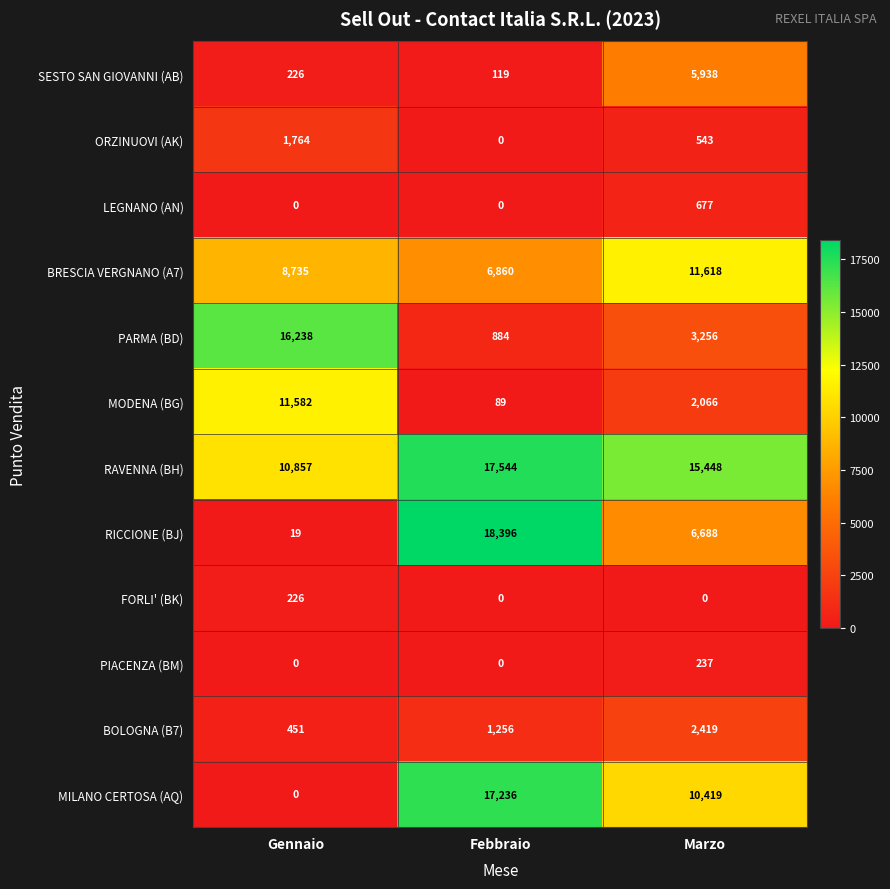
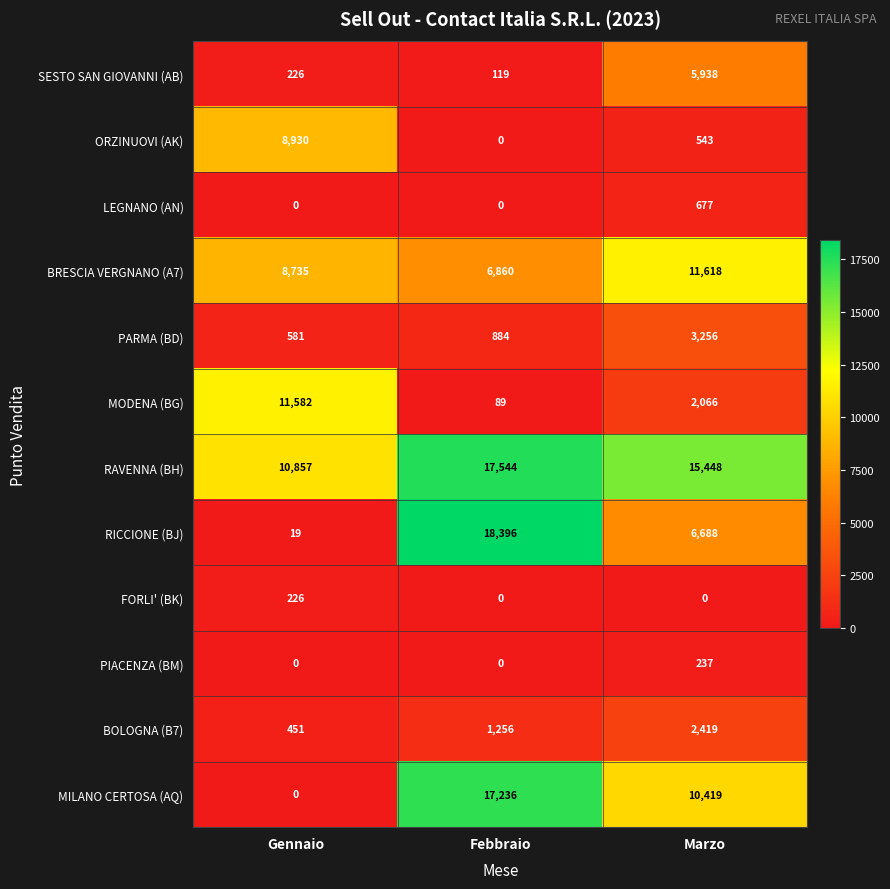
  {
    "SESTO SAN GIOVANNI (AB)": {
      "Gennaio": "226",
      "Febbraio": "119",
      "Marzo": "5,938"
    },
    "ORZINUOVI (AK)": {
-     "Gennaio": "1,764",
+     "Gennaio": "8,930",
      "Febbraio": "0",
      "Marzo": "543"
    },
    "LEGNANO (AN)": {
      "Gennaio": "0",
      "Febbraio": "0",
      "Marzo": "677"
    },
    "BRESCIA VERGNANO (A7)": {
      "Gennaio": "8,735",
      "Febbraio": "6,860",
      "Marzo": "11,618"
    },
    "PARMA (BD)": {
-     "Gennaio": "16,238",
+     "Gennaio": "581",
      "Febbraio": "884",
      "Marzo": "3,256"
    },
    "MODENA (BG)": {
      "Gennaio": "11,582",
      "Febbraio": "89",
      "Marzo": "2,066"
    },
    "RAVENNA (BH)": {
      "Gennaio": "10,857",
      "Febbraio": "17,544",
      "Marzo": "15,448"
    },
    "RICCIONE (BJ)": {
      "Gennaio": "19",
      "Febbraio": "18,396",
      "Marzo": "6,688"
    },
    "FORLI' (BK)": {
      "Gennaio": "226",
      "Febbraio": "0",
      "Marzo": "0"
    },
    "PIACENZA (BM)": {
      "Gennaio": "0",
      "Febbraio": "0",
      "Marzo": "237"
    },
    "BOLOGNA (B7)": {
      "Gennaio": "451",
      "Febbraio": "1,256",
      "Marzo": "2,419"
    },
    "MILANO CERTOSA (AQ)": {
      "Gennaio": "0",
      "Febbraio": "17,236",
      "Marzo": "10,419"
    }
  }
